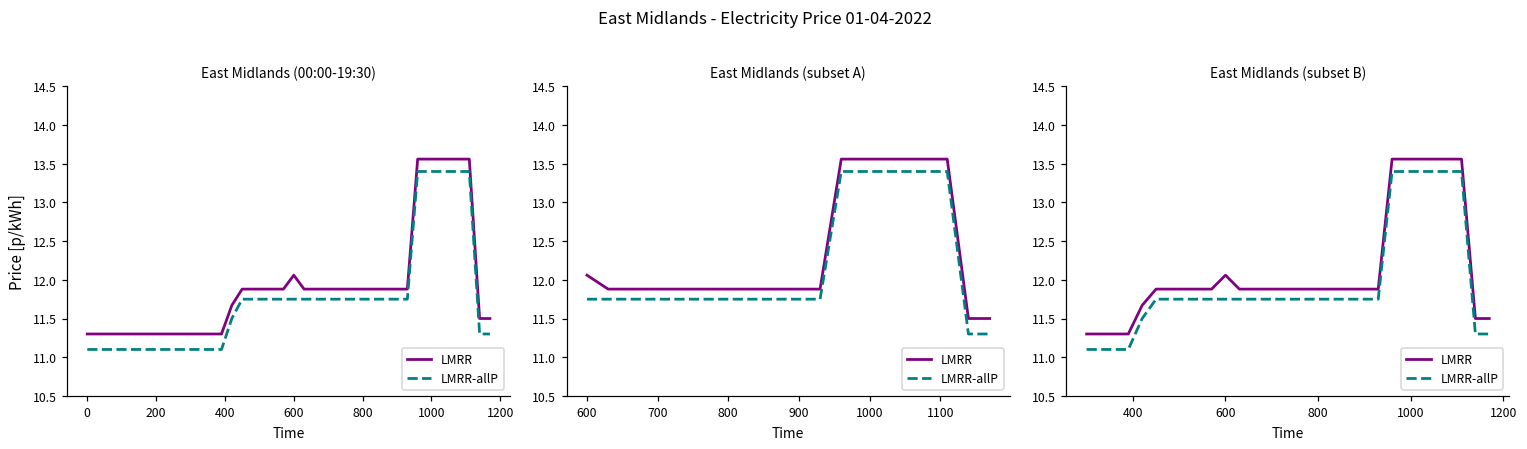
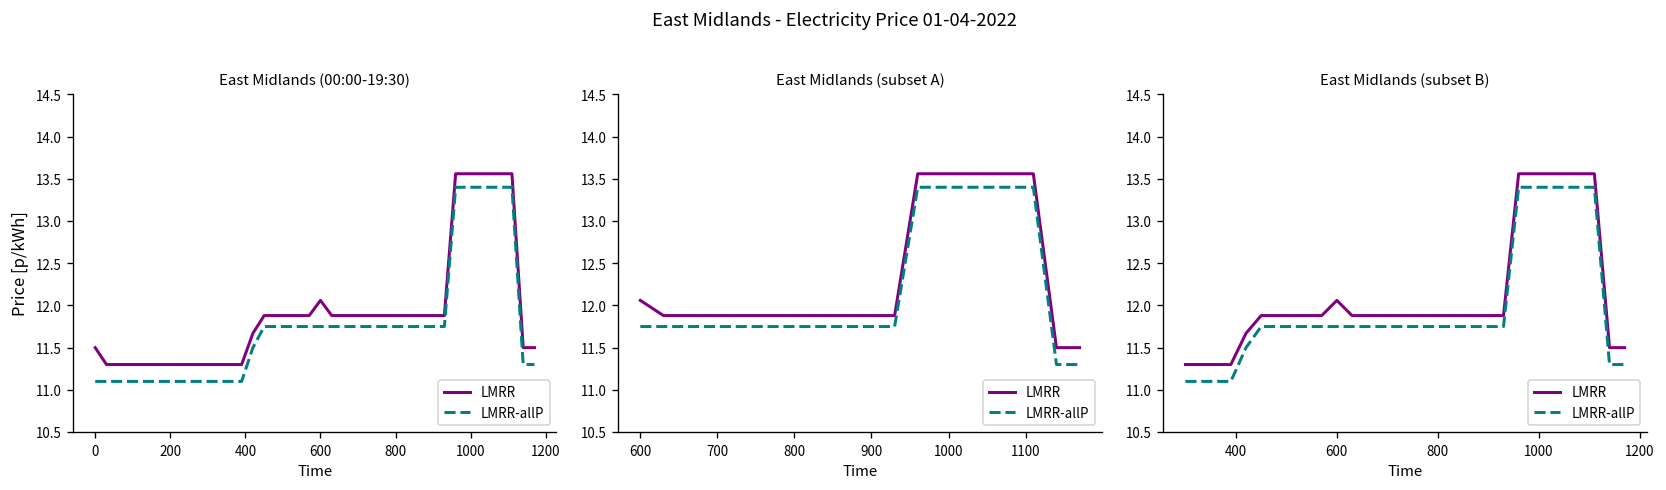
  {
    "East Midlands (00:00-19:30)": {
      "LMRR": {
-       "0": 11.3,
+       "0": 11.5,
        "600": 12.1
      },
      "LMRR-allP": {
        "0": 11.1,
        "600": 11.8
      }
    },
    "East Midlands (subset A)": {
      "LMRR": {
        "600": 12.1,
        "900": 11.9
      },
      "LMRR-allP": {
        "600": 11.8,
        "900": 11.8
      }
    },
    "East Midlands (subset B)": {
      "LMRR": {
        "600": 12.1
      },
      "LMRR-allP": {
        "600": 11.8
      }
    }
  }
